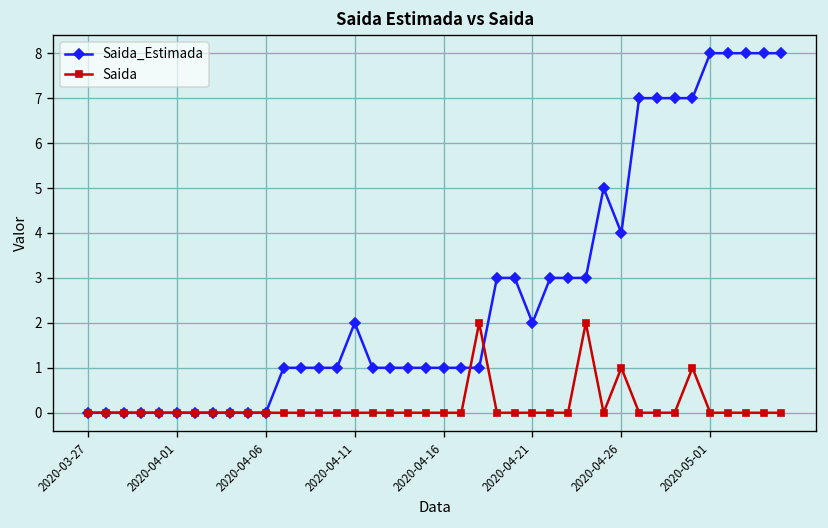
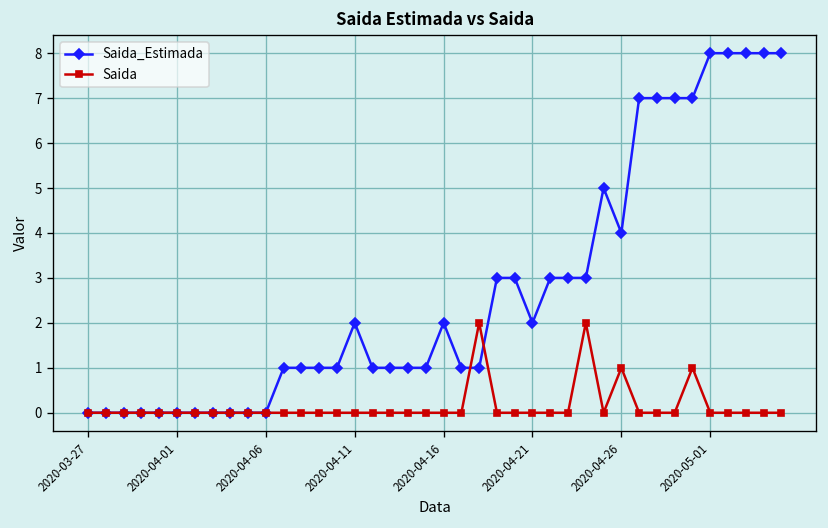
  {
    "Saida_Estimada": {
      "2020-04-11": 2,
-     "2020-04-16": 1,
+     "2020-04-16": 2,
      "2020-04-21": 2,
      "2020-04-26": 4,
      "2020-05-01": 8
    },
    "Saida": {
      "2020-04-11": 0,
      "2020-04-16": 0,
      "2020-04-21": 0,
      "2020-04-26": 1,
      "2020-05-01": 0
    }
  }
